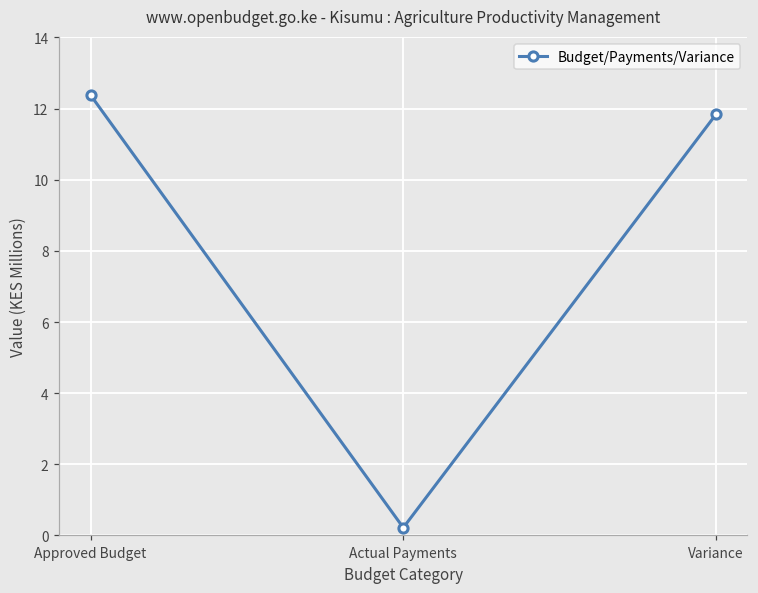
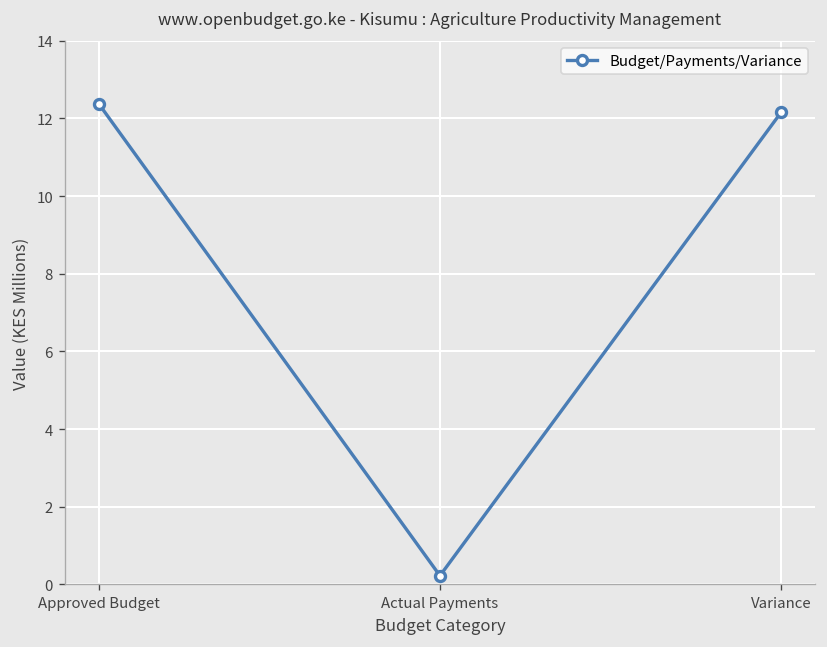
  {
    "Approved Budget": 12.4,
    "Actual Payments": 0.2,
-   "Variance": 11.8
+   "Variance": 12.2
  }
